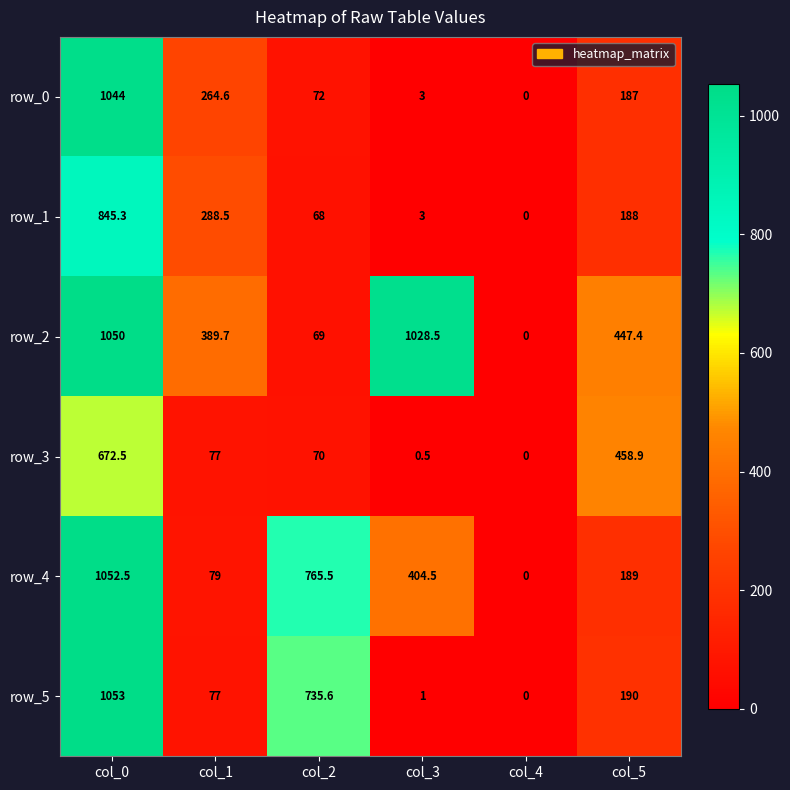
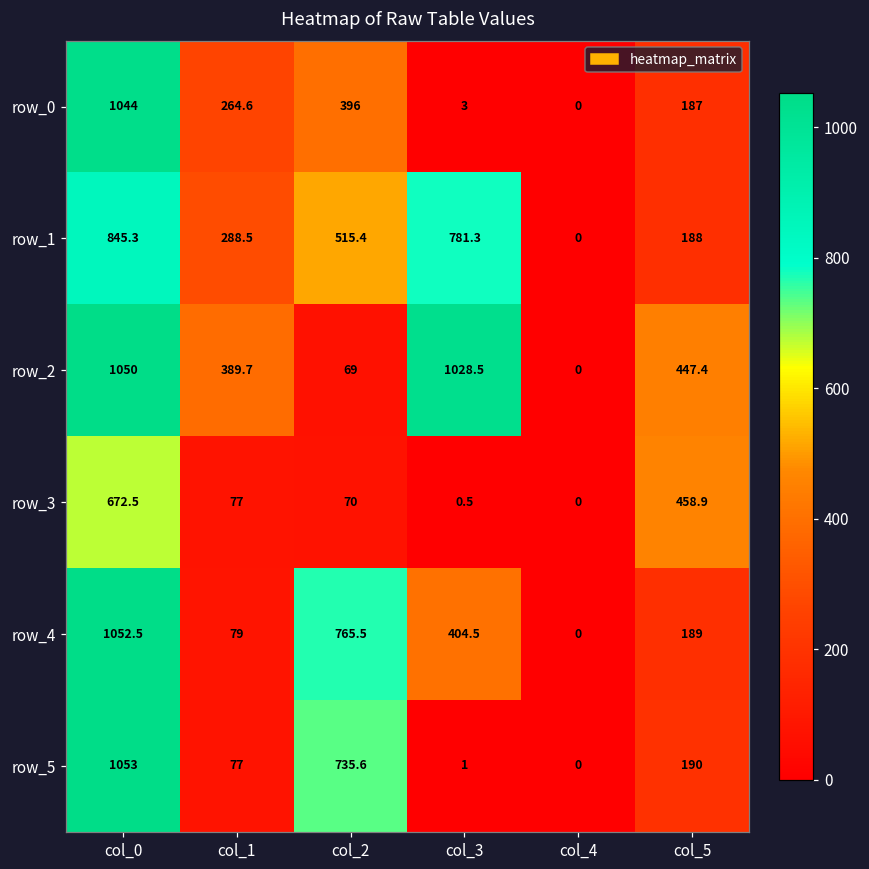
  {
    "row_0": {
      "col_0": 1044,
      "col_1": 264.6,
-     "col_2": 72,
+     "col_2": 396,
      "col_3": 3,
      "col_4": 0,
      "col_5": 187
    },
    "row_1": {
      "col_0": 845.3,
      "col_1": 288.5,
-     "col_2": 68,
-     "col_3": 3,
+     "col_2": 515.4,
+     "col_3": 781.3,
      "col_4": 0,
      "col_5": 188
    },
    "row_2": {
      "col_0": 1050,
      "col_1": 389.7,
      "col_2": 69,
      "col_3": 1028.5,
      "col_4": 0,
      "col_5": 447.4
    },
    "row_3": {
      "col_0": 672.5,
      "col_1": 77,
      "col_2": 70,
      "col_3": 0.5,
      "col_4": 0,
      "col_5": 458.9
    },
    "row_4": {
      "col_0": 1052.5,
      "col_1": 79,
      "col_2": 765.5,
      "col_3": 404.5,
      "col_4": 0,
      "col_5": 189
    },
    "row_5": {
      "col_0": 1053,
      "col_1": 77,
      "col_2": 735.6,
      "col_3": 1,
      "col_4": 0,
      "col_5": 190
    }
  }
